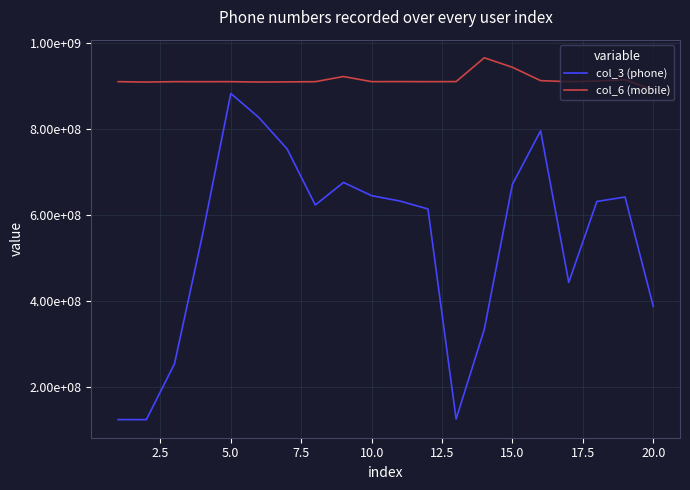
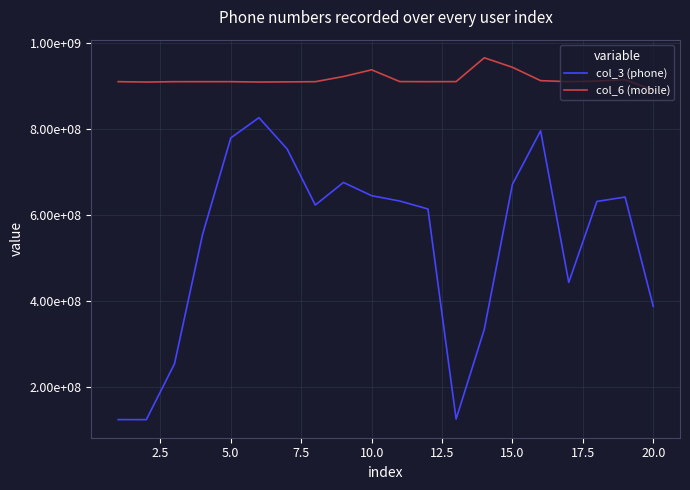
  {
    "col_3 (phone)": {
-     "5.0": 880000000,
+     "5.0": 780000000,
      "10.0": 650000000,
      "15.0": 670000000,
      "20.0": 390000000
    },
    "col_6 (mobile)": {
      "5.0": 910000000,
-     "10.0": 910000000,
+     "10.0": 940000000,
      "15.0": 940000000
    }
  }
